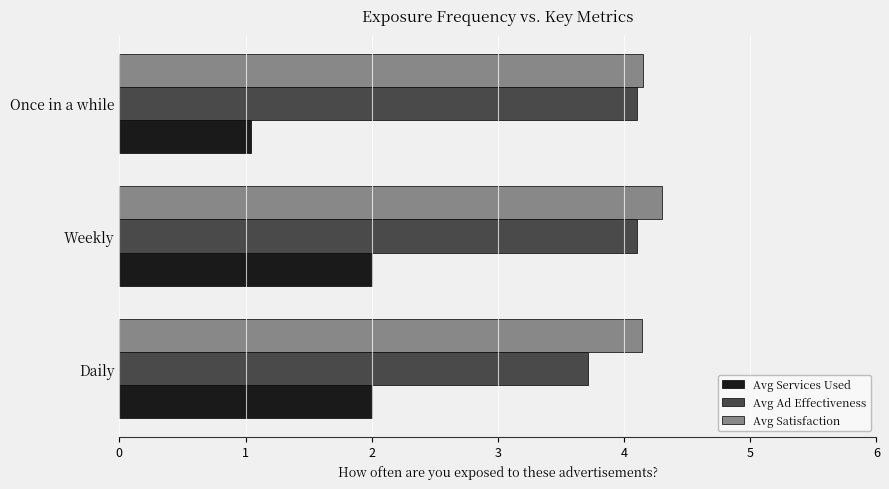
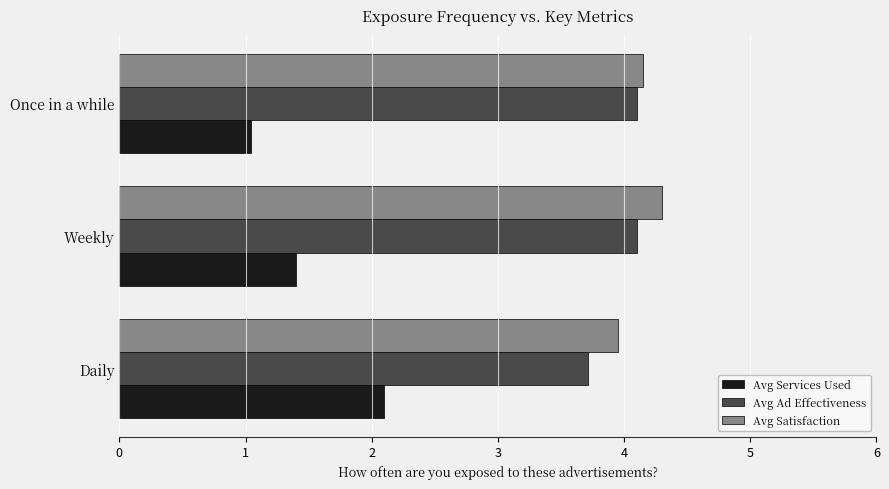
  {
    "Avg Services Used": {
      "Once in a while": 1.04,
-     "Weekly": 2.0,
-     "Daily": 2.0
+     "Weekly": 1.4,
+     "Daily": 2.1
    },
    "Avg Ad Effectiveness": {
      "Once in a while": 4.10,
      "Weekly": 4.10,
      "Daily": 3.71
    },
    "Avg Satisfaction": {
      "Once in a while": 4.15,
      "Weekly": 4.30,
-     "Daily": 4.14
+     "Daily": 3.95
    }
  }
